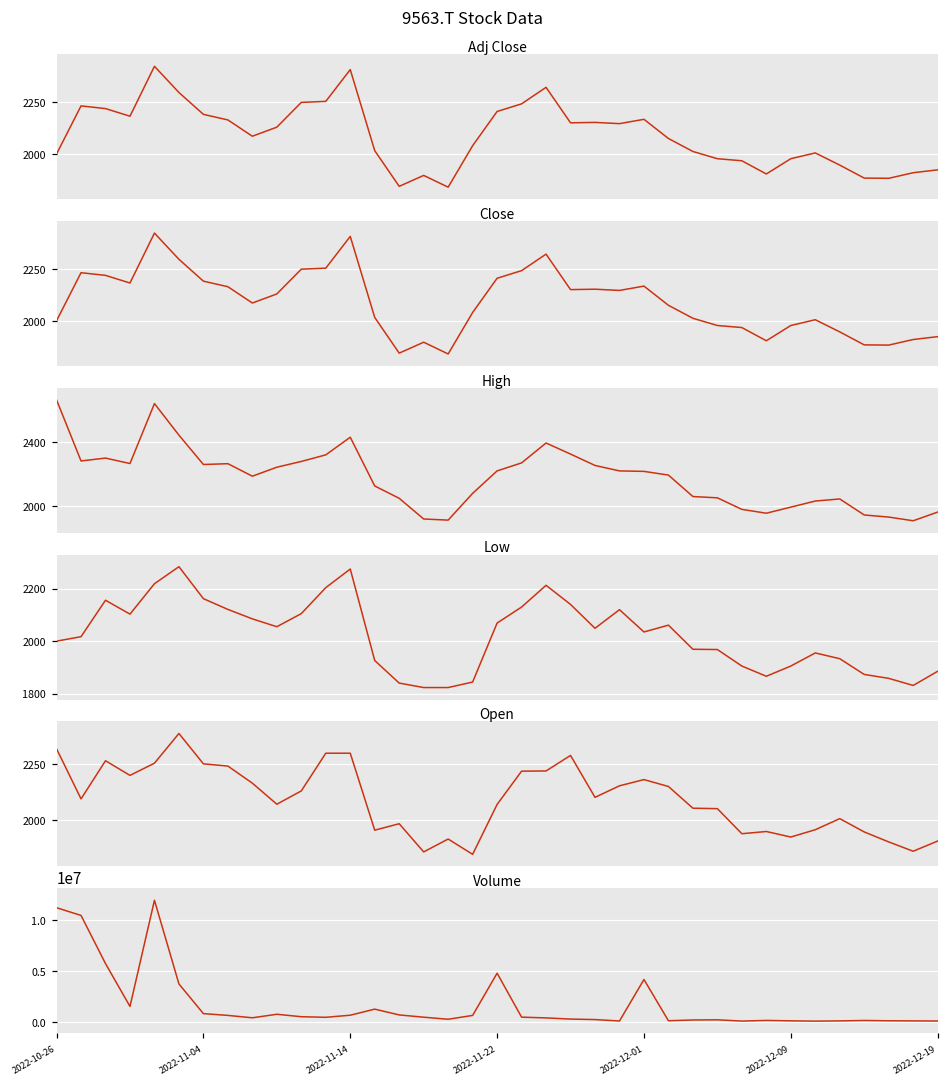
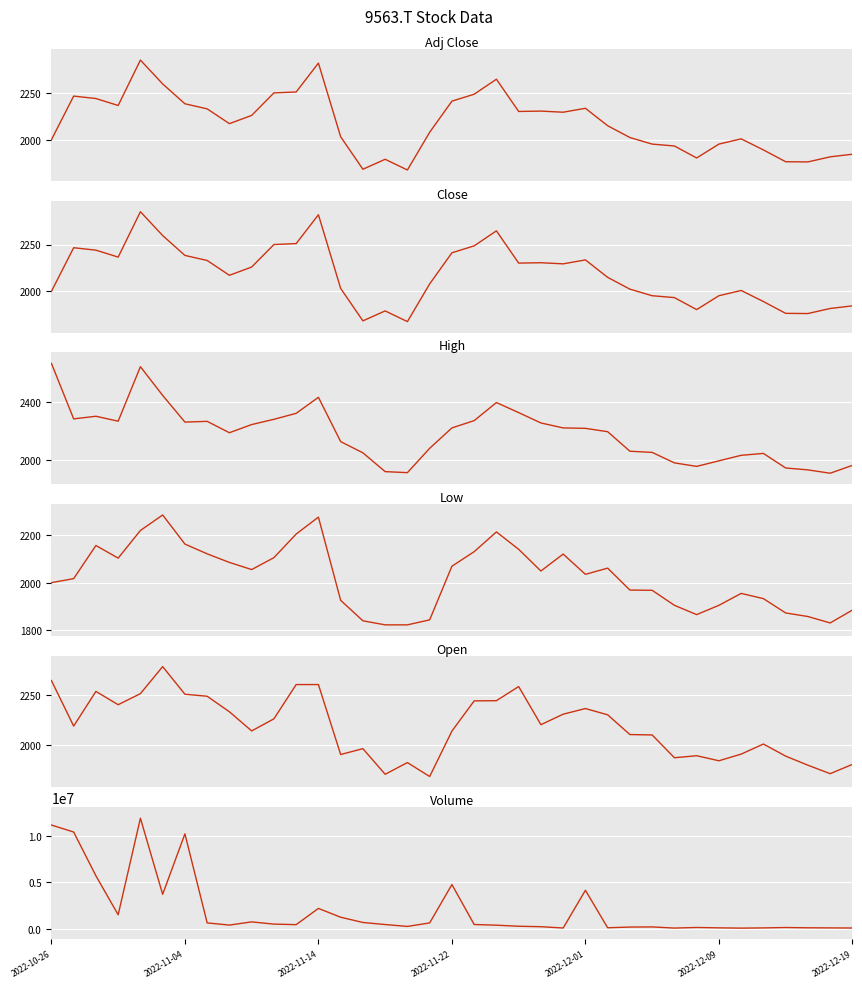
  {
    "Volume": {
      "2022-10-26": 11000000,
-     "2022-11-04": 1000000,
-     "2022-11-14": 1000000,
+     "2022-11-04": 10000000,
+     "2022-11-14": 2000000,
      "2022-11-22": 5000000,
      "2022-12-01": 4000000,
      "2022-12-09": 0,
      "2022-12-19": 0
    }
  }
